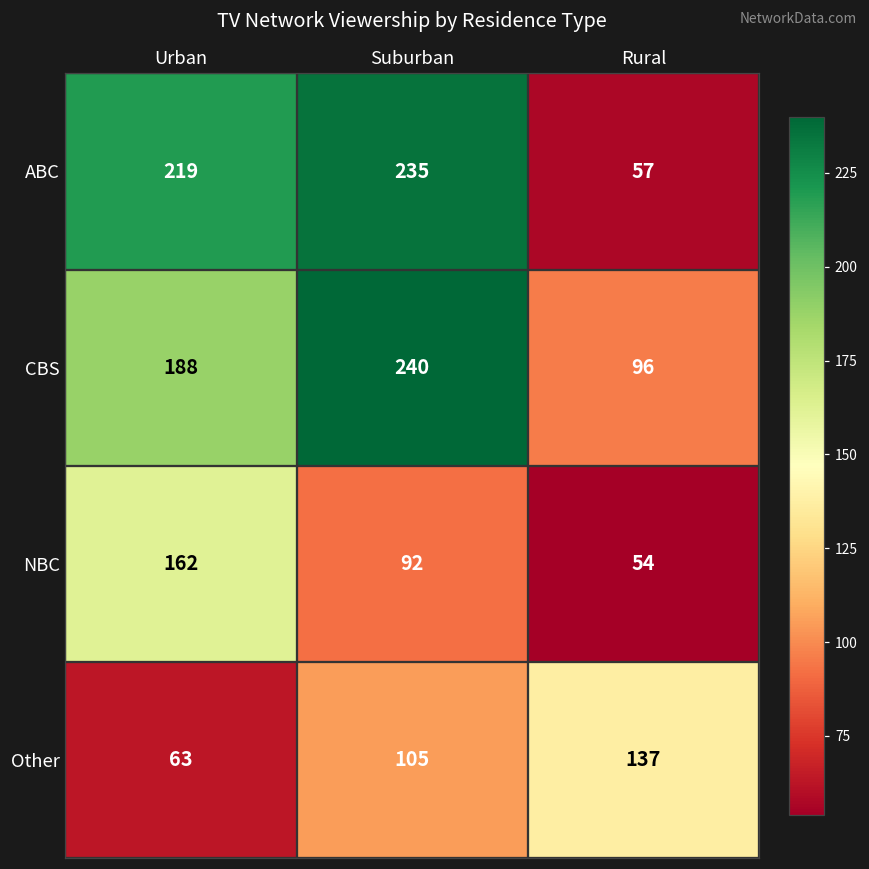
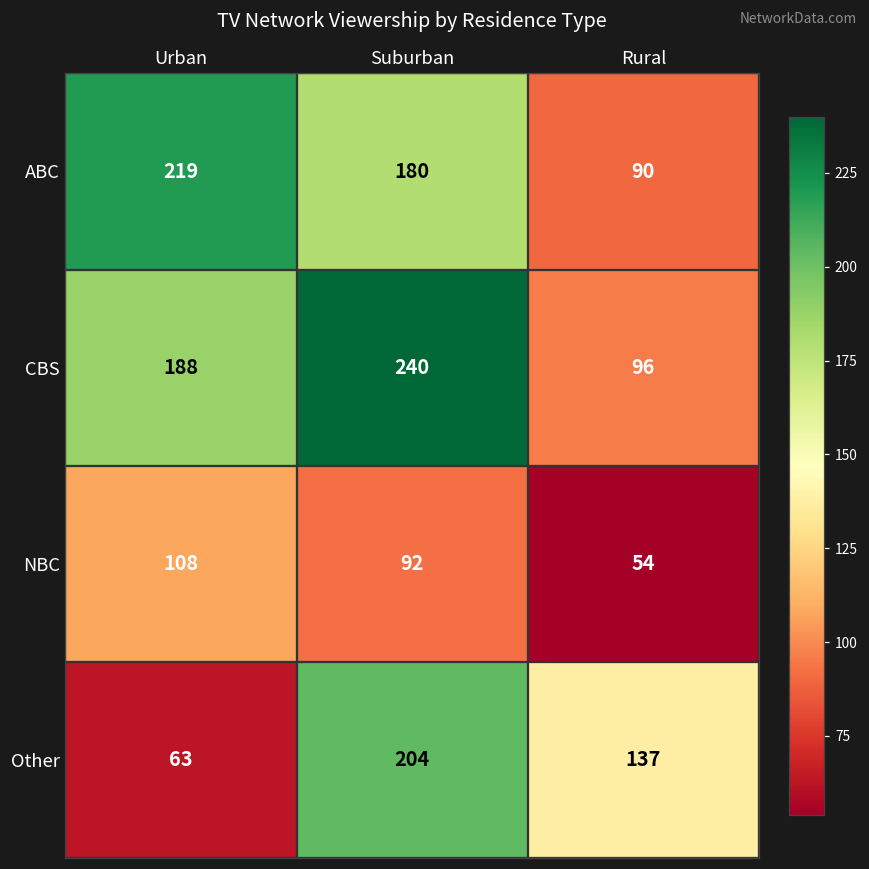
  {
    "ABC": {
      "Urban": 219,
-     "Suburban": 235,
-     "Rural": 57
+     "Suburban": 180,
+     "Rural": 90
    },
    "CBS": {
      "Urban": 188,
      "Suburban": 240,
      "Rural": 96
    },
    "NBC": {
-     "Urban": 162,
+     "Urban": 108,
      "Suburban": 92,
      "Rural": 54
    },
    "Other": {
      "Urban": 63,
-     "Suburban": 105,
+     "Suburban": 204,
      "Rural": 137
    }
  }
